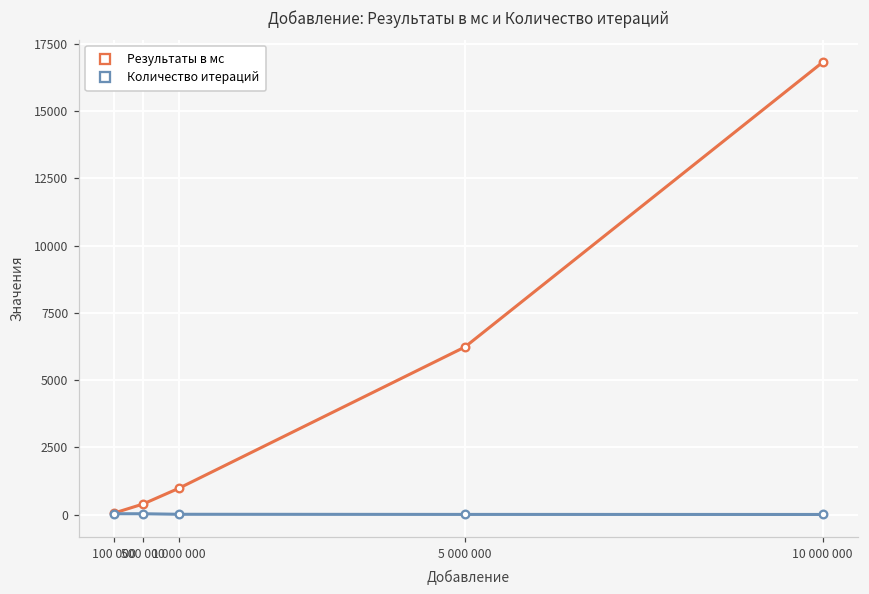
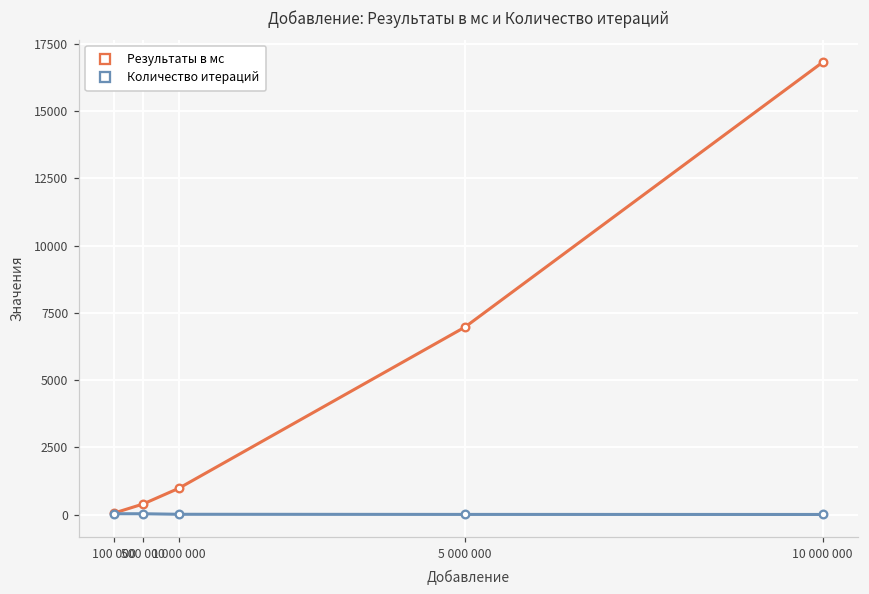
  {
    "Результаты в мс": {
-     "5 000 000": 6200,
+     "5 000 000": 7000,
      "10 000 000": 16800
    },
    "Количество итераций": {
      "5 000 000": 0,
      "10 000 000": 0
    }
  }
